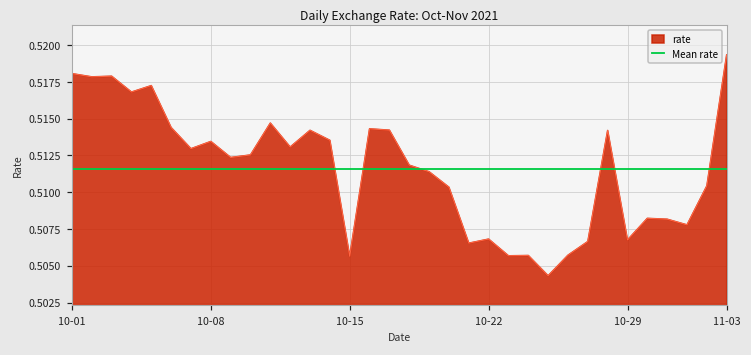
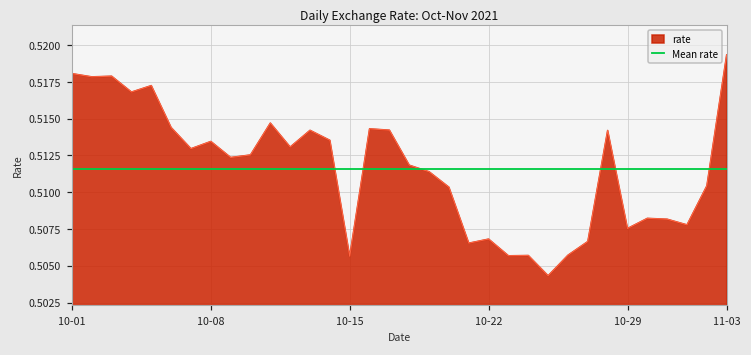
  {
    "10-01": 0.5181,
    "10-08": 0.5135,
    "10-15": 0.5056,
    "10-22": 0.5068,
-   "10-29": 0.5068,
+   "10-29": 0.5075,
    "11-03": 0.5193
  }
